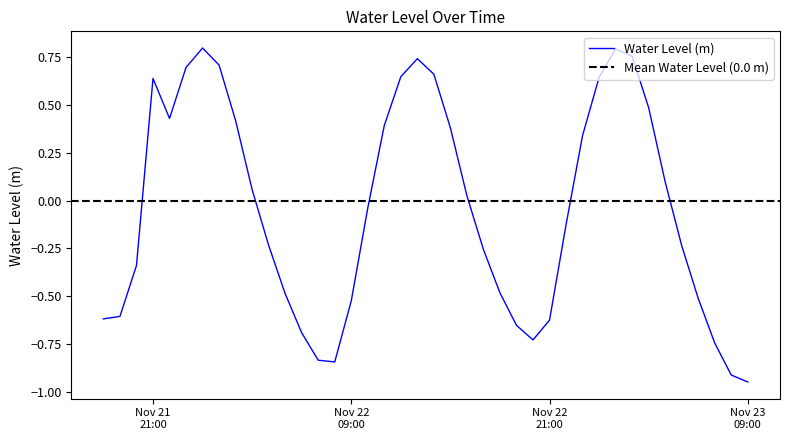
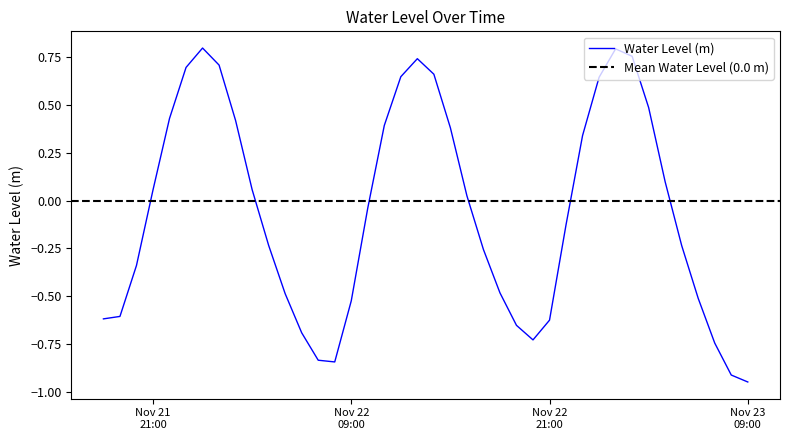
  {
-   "Nov 21 21:00": 0.64,
+   "Nov 21 21:00": 0.06,
    "Nov 22 09:00": -0.52,
    "Nov 22 21:00": -0.63,
    "Nov 23 09:00": -0.95
  }
